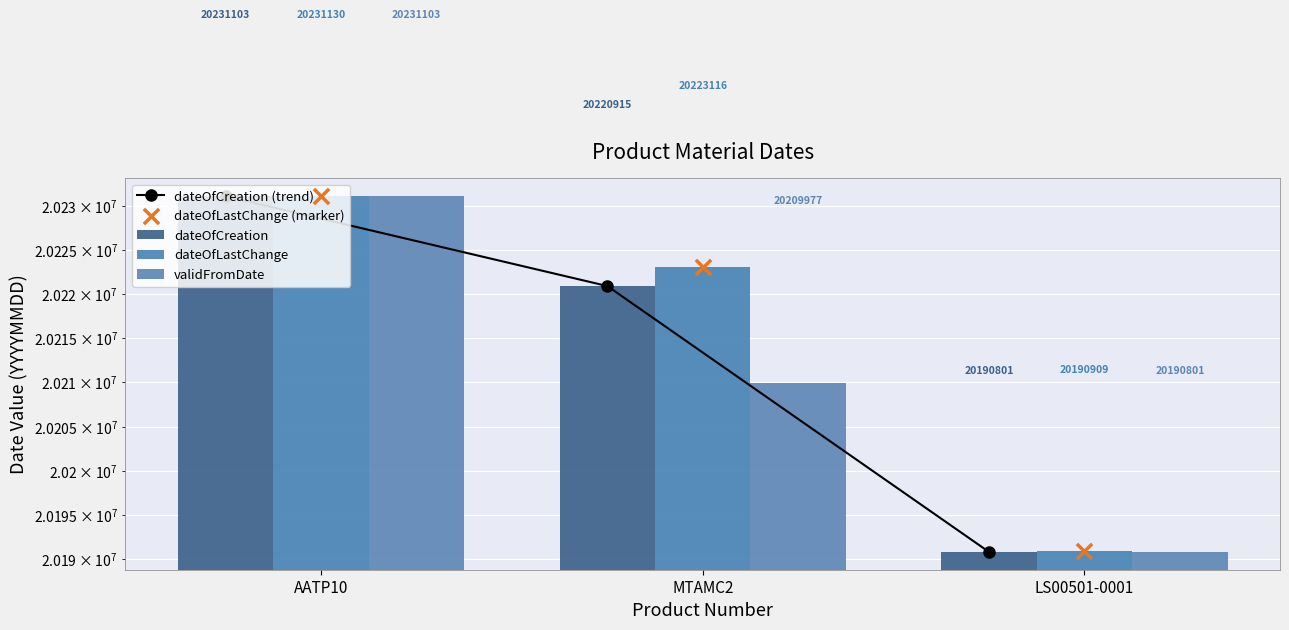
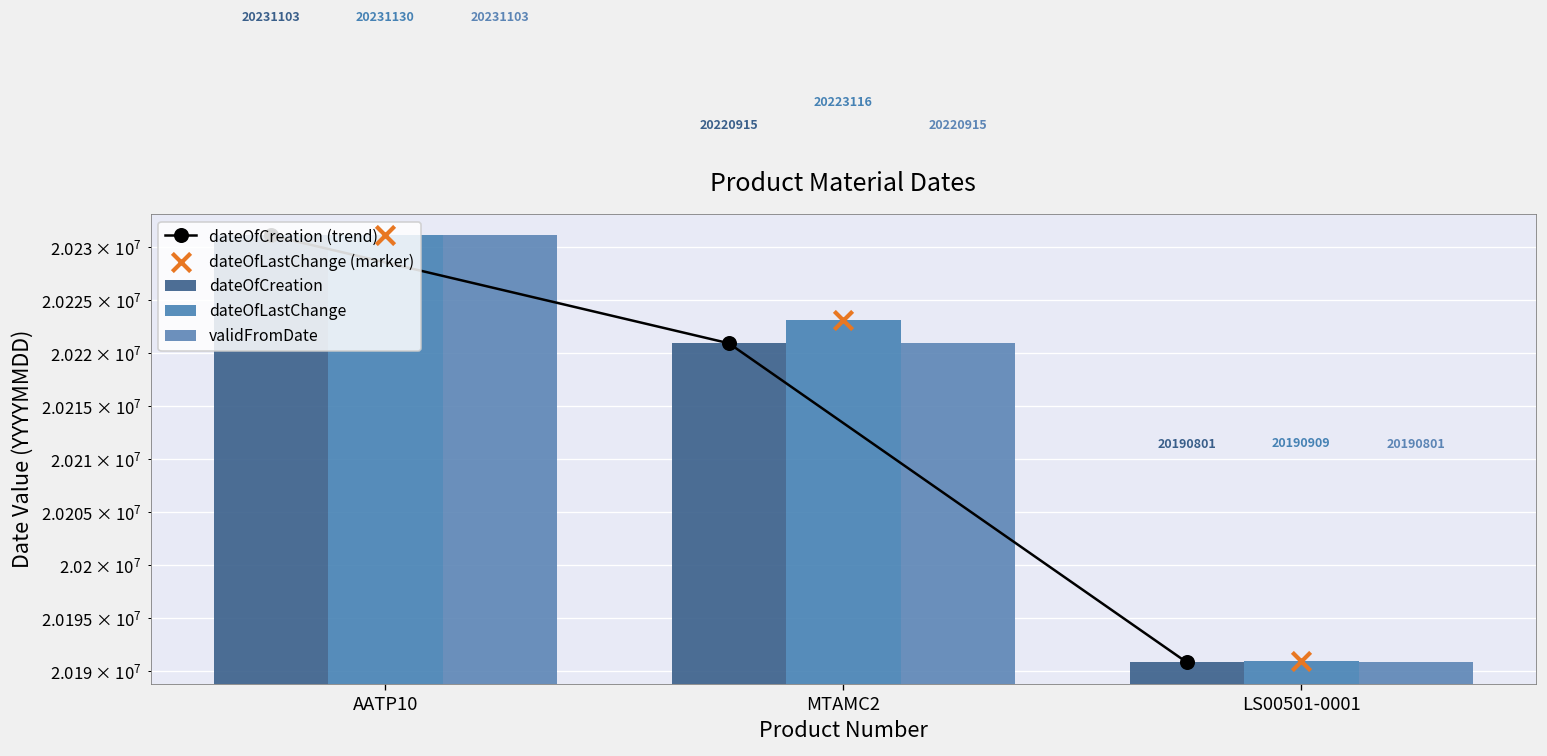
  {
    "validFromDate": {
-     "MTAMC2": 20209977
+     "MTAMC2": 20220915
    }
  }
